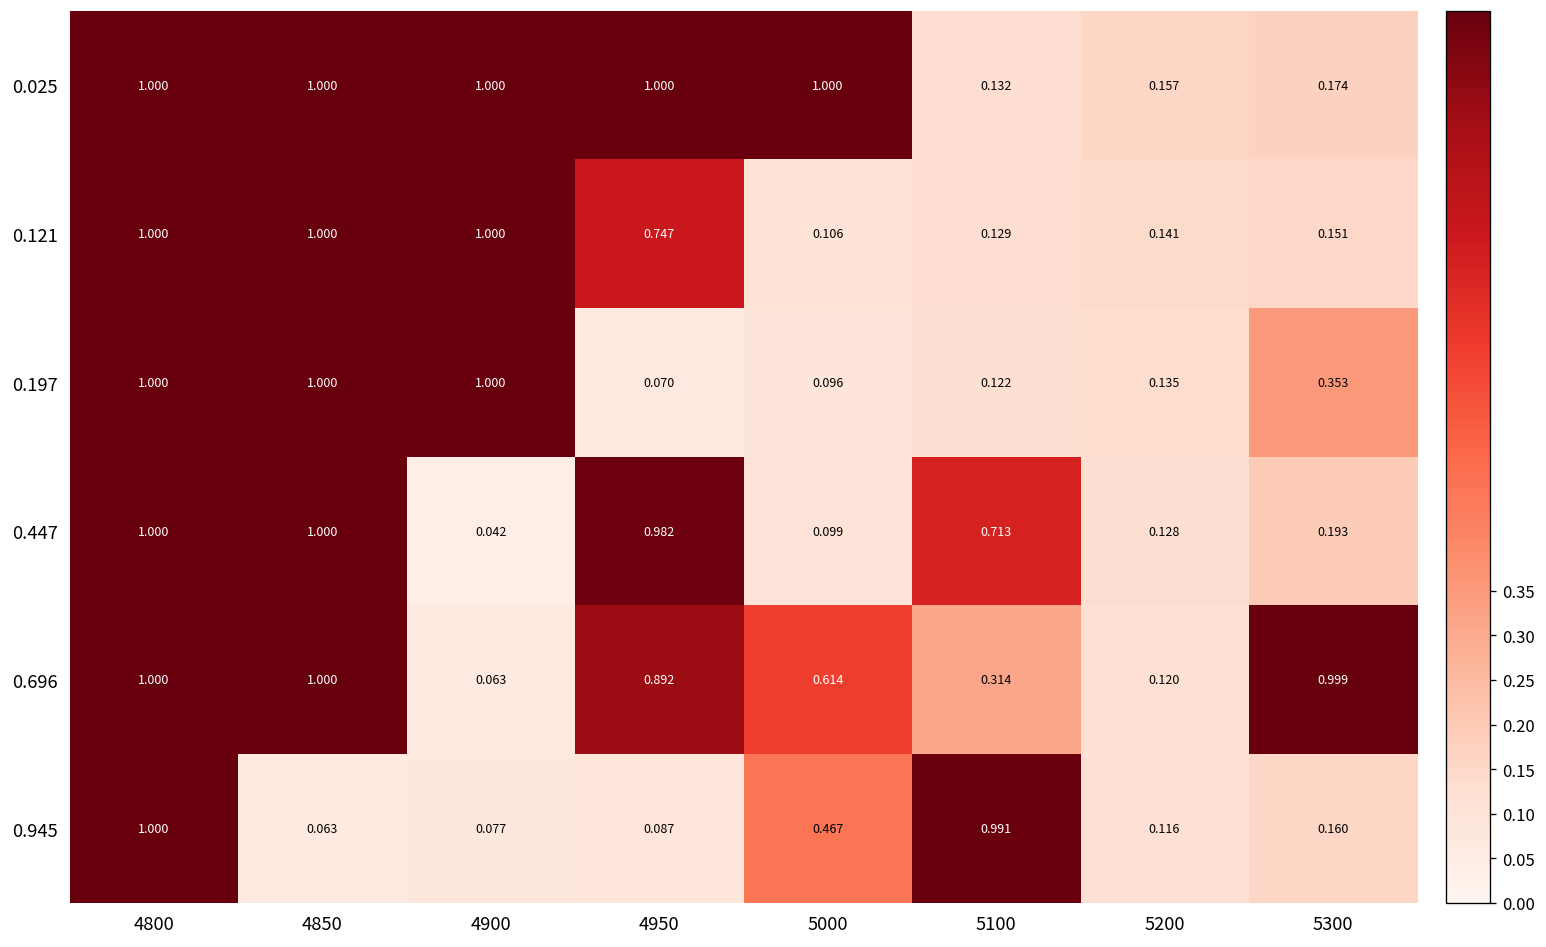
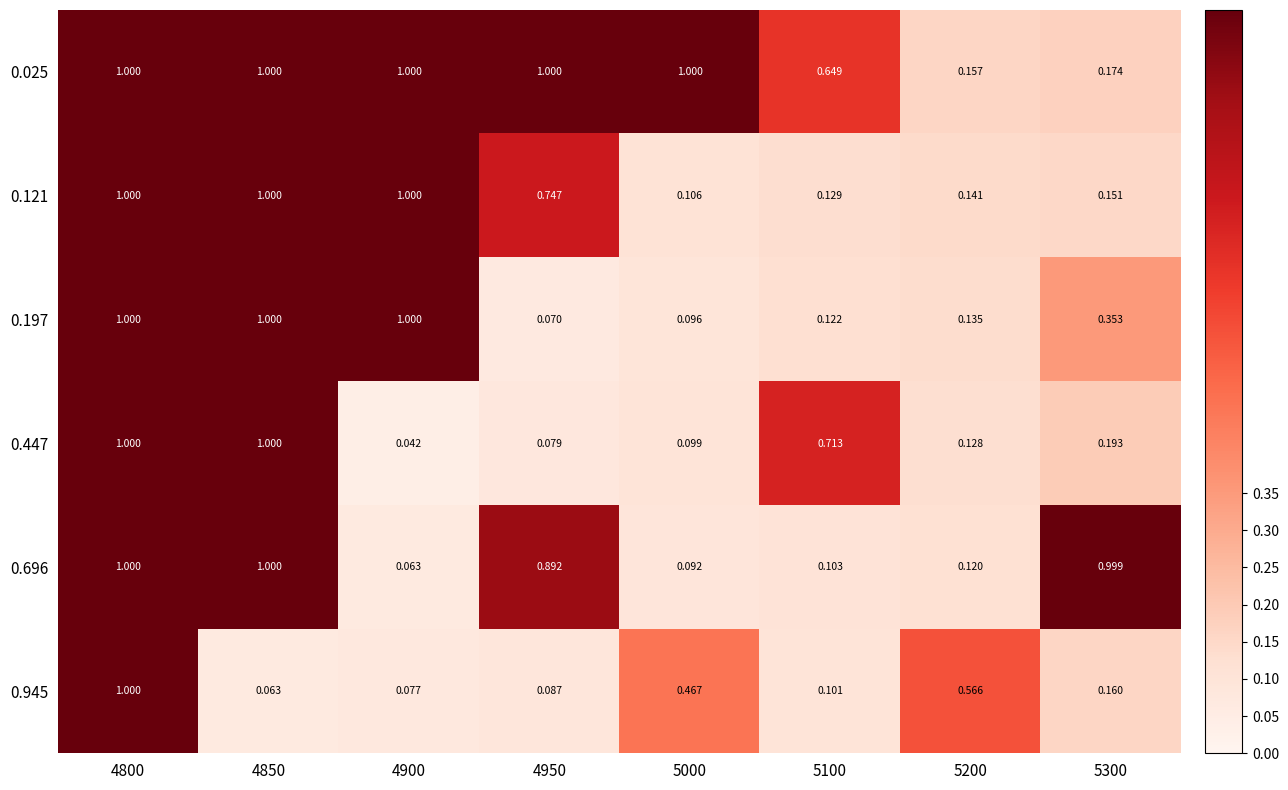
  {
    "0.025": {
      "4800": 1.000,
      "4850": 1.000,
      "4900": 1.000,
      "4950": 1.000,
      "5000": 1.000,
-     "5100": 0.132,
+     "5100": 0.649,
      "5200": 0.157,
      "5300": 0.174
    },
    "0.121": {
      "4800": 1.000,
      "4850": 1.000,
      "4900": 1.000,
      "4950": 0.747,
      "5000": 0.106,
      "5100": 0.129,
      "5200": 0.141,
      "5300": 0.151
    },
    "0.197": {
      "4800": 1.000,
      "4850": 1.000,
      "4900": 1.000,
      "4950": 0.070,
      "5000": 0.096,
      "5100": 0.122,
      "5200": 0.135,
      "5300": 0.353
    },
    "0.447": {
      "4800": 1.000,
      "4850": 1.000,
      "4900": 0.042,
-     "4950": 0.982,
+     "4950": 0.079,
      "5000": 0.099,
      "5100": 0.713,
      "5200": 0.128,
      "5300": 0.193
    },
    "0.696": {
      "4800": 1.000,
      "4850": 1.000,
      "4900": 0.063,
      "4950": 0.892,
-     "5000": 0.614,
-     "5100": 0.314,
+     "5000": 0.092,
+     "5100": 0.103,
      "5200": 0.120,
      "5300": 0.999
    },
    "0.945": {
      "4800": 1.000,
      "4850": 0.063,
      "4900": 0.077,
      "4950": 0.087,
      "5000": 0.467,
-     "5100": 0.991,
-     "5200": 0.116,
+     "5100": 0.101,
+     "5200": 0.566,
      "5300": 0.160
    }
  }
